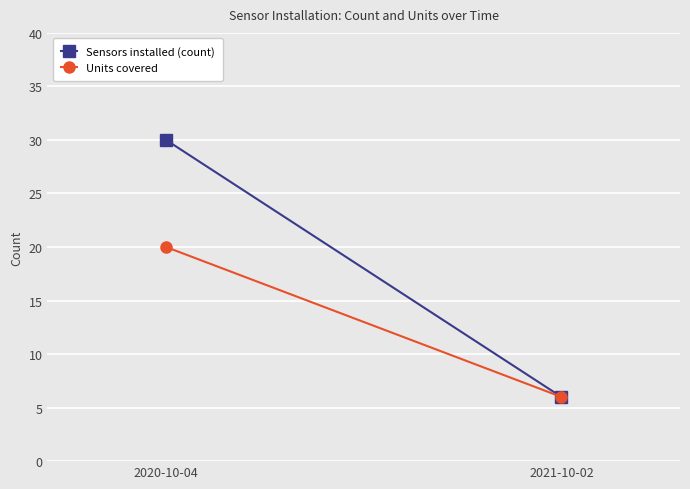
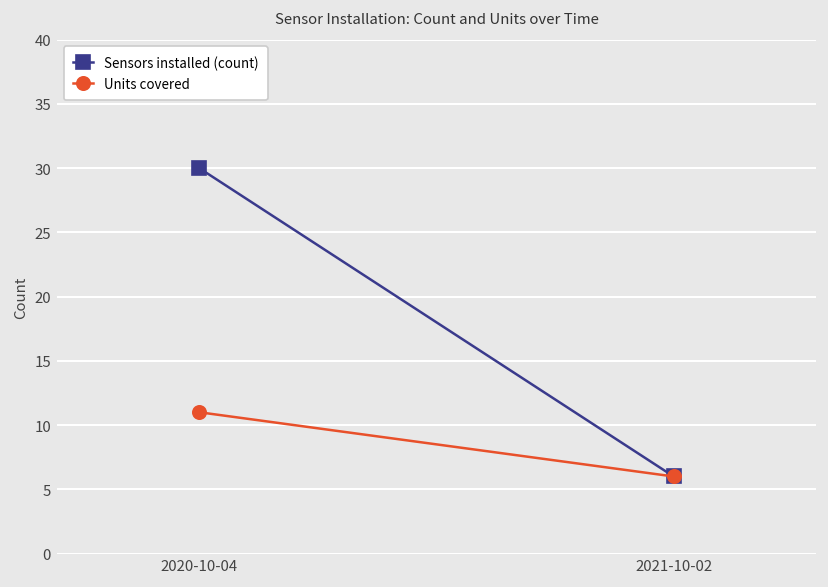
  {
    "Sensors installed (count)": {
      "2020-10-04": 30
    },
    "Units covered": {
-     "2020-10-04": 20
+     "2020-10-04": 11
    }
  }
